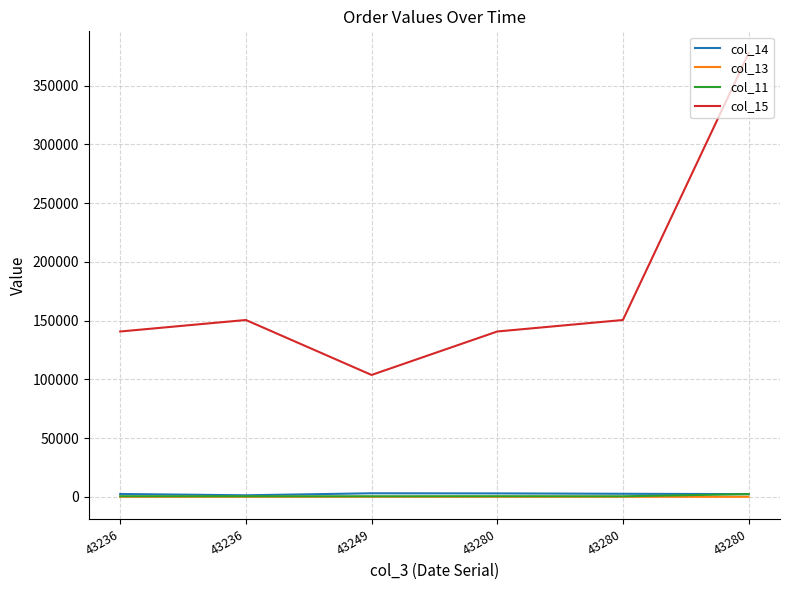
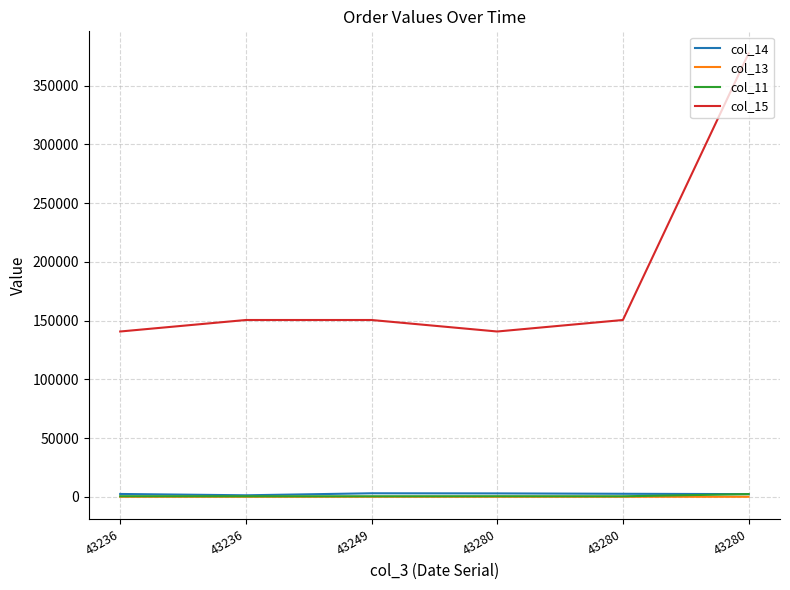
  {
    "col_14": {
      "43249": 3000
    },
    "col_15": {
-     "43249": 104000
+     "43249": 150000
    }
  }
